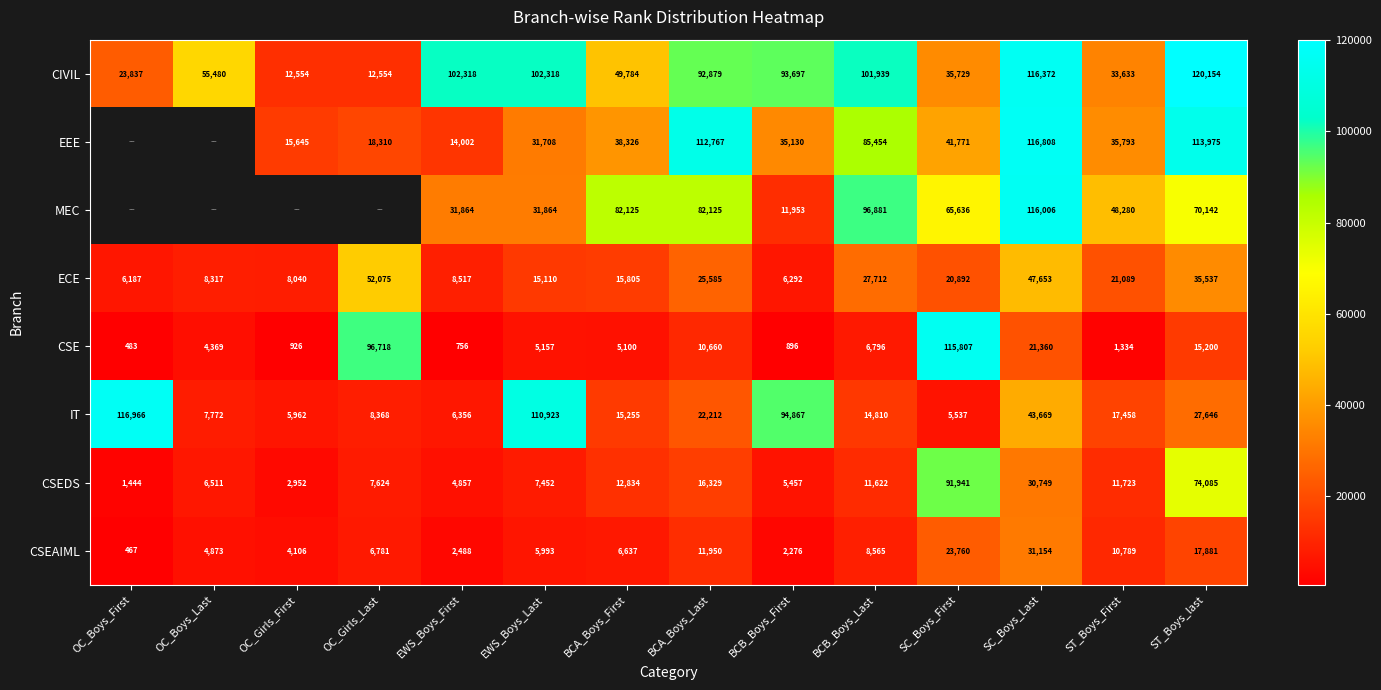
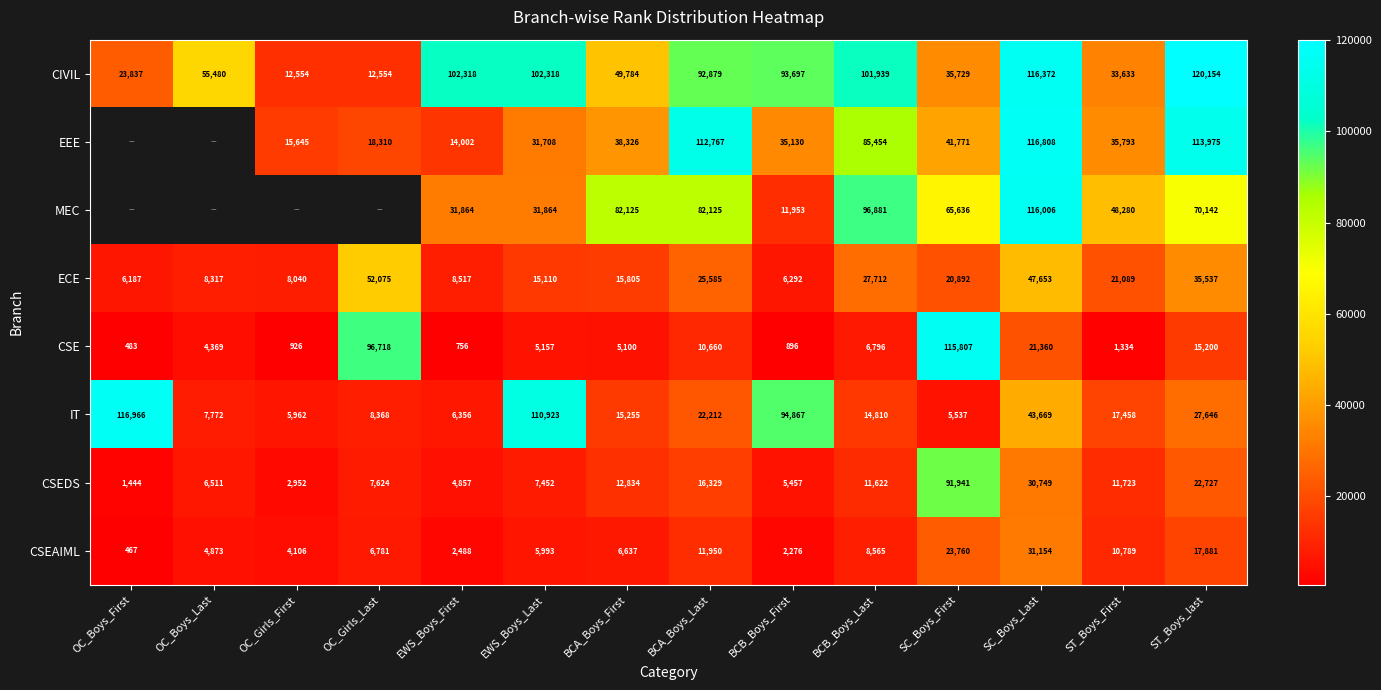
  {
    "CIVIL": {
      "OC_Boys_First": "23,837",
      "OC_Boys_Last": "55,480",
      "OC_Girls_First": "12,554",
      "OC_Girls_Last": "12,554",
      "EWS_Boys_First": "102,318",
      "EWS_Boys_Last": "102,318",
      "BCA_Boys_First": "49,784",
      "BCA_Boys_Last": "92,879",
      "BCB_Boys_First": "93,697",
      "BCB_Boys_Last": "101,939",
      "SC_Boys_First": "35,729",
      "SC_Boys_Last": "116,372",
      "ST_Boys_First": "33,633",
      "ST_Boys_last": "120,154"
    },
    "EEE": {
      "OC_Girls_First": "15,645",
      "OC_Girls_Last": "18,310",
      "EWS_Boys_First": "14,002",
      "EWS_Boys_Last": "31,708",
      "BCA_Boys_First": "38,326",
      "BCA_Boys_Last": "112,767",
      "BCB_Boys_First": "35,130",
      "BCB_Boys_Last": "85,454",
      "SC_Boys_First": "41,771",
      "SC_Boys_Last": "116,808",
      "ST_Boys_First": "35,793",
      "ST_Boys_last": "113,975"
    },
    "MEC": {
      "EWS_Boys_First": "31,864",
      "EWS_Boys_Last": "31,864",
      "BCA_Boys_First": "82,125",
      "BCA_Boys_Last": "82,125",
      "BCB_Boys_First": "11,953",
      "BCB_Boys_Last": "96,881",
      "SC_Boys_First": "65,636",
      "SC_Boys_Last": "116,006",
      "ST_Boys_First": "48,280",
      "ST_Boys_last": "70,142"
    },
    "ECE": {
      "OC_Boys_First": "6,187",
      "OC_Boys_Last": "8,317",
      "OC_Girls_First": "8,040",
      "OC_Girls_Last": "52,075",
      "EWS_Boys_First": "8,517",
      "EWS_Boys_Last": "15,110",
      "BCA_Boys_First": "15,805",
      "BCA_Boys_Last": "25,585",
      "BCB_Boys_First": "6,292",
      "BCB_Boys_Last": "27,712",
      "SC_Boys_First": "20,892",
      "SC_Boys_Last": "47,653",
      "ST_Boys_First": "21,089",
      "ST_Boys_last": "35,537"
    },
    "CSE": {
      "OC_Boys_First": "483",
      "OC_Boys_Last": "4,369",
      "OC_Girls_First": "926",
      "OC_Girls_Last": "96,718",
      "EWS_Boys_First": "756",
      "EWS_Boys_Last": "5,157",
      "BCA_Boys_First": "5,100",
      "BCA_Boys_Last": "10,660",
      "BCB_Boys_First": "896",
      "BCB_Boys_Last": "6,796",
      "SC_Boys_First": "115,807",
      "SC_Boys_Last": "21,360",
      "ST_Boys_First": "1,334",
      "ST_Boys_last": "15,200"
    },
    "IT": {
      "OC_Boys_First": "116,966",
      "OC_Boys_Last": "7,772",
      "OC_Girls_First": "5,962",
      "OC_Girls_Last": "8,368",
      "EWS_Boys_First": "6,356",
      "EWS_Boys_Last": "110,923",
      "BCA_Boys_First": "15,255",
      "BCA_Boys_Last": "22,212",
      "BCB_Boys_First": "94,867",
      "BCB_Boys_Last": "14,810",
      "SC_Boys_First": "5,537",
      "SC_Boys_Last": "43,669",
      "ST_Boys_First": "17,458",
      "ST_Boys_last": "27,646"
    },
    "CSEDS": {
      "OC_Boys_First": "1,444",
      "OC_Boys_Last": "6,511",
      "OC_Girls_First": "2,952",
      "OC_Girls_Last": "7,624",
      "EWS_Boys_First": "4,857",
      "EWS_Boys_Last": "7,452",
      "BCA_Boys_First": "12,834",
      "BCA_Boys_Last": "16,329",
      "BCB_Boys_First": "5,457",
      "BCB_Boys_Last": "11,622",
      "SC_Boys_First": "91,941",
      "SC_Boys_Last": "30,749",
      "ST_Boys_First": "11,723",
-     "ST_Boys_last": "74,085"
+     "ST_Boys_last": "22,727"
    },
    "CSEAIML": {
      "OC_Boys_First": "467",
      "OC_Boys_Last": "4,873",
      "OC_Girls_First": "4,106",
      "OC_Girls_Last": "6,781",
      "EWS_Boys_First": "2,488",
      "EWS_Boys_Last": "5,993",
      "BCA_Boys_First": "6,637",
      "BCA_Boys_Last": "11,950",
      "BCB_Boys_First": "2,276",
      "BCB_Boys_Last": "8,565",
      "SC_Boys_First": "23,760",
      "SC_Boys_Last": "31,154",
      "ST_Boys_First": "10,789",
      "ST_Boys_last": "17,881"
    }
  }
